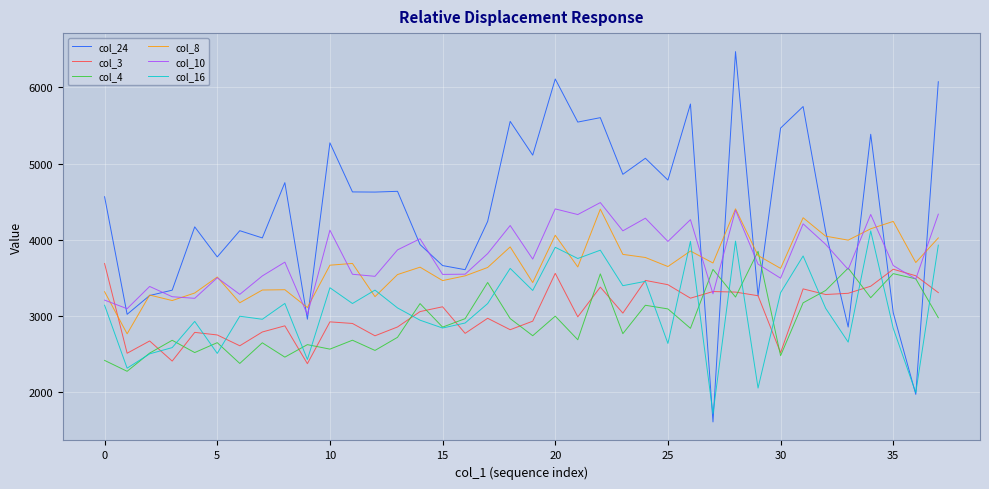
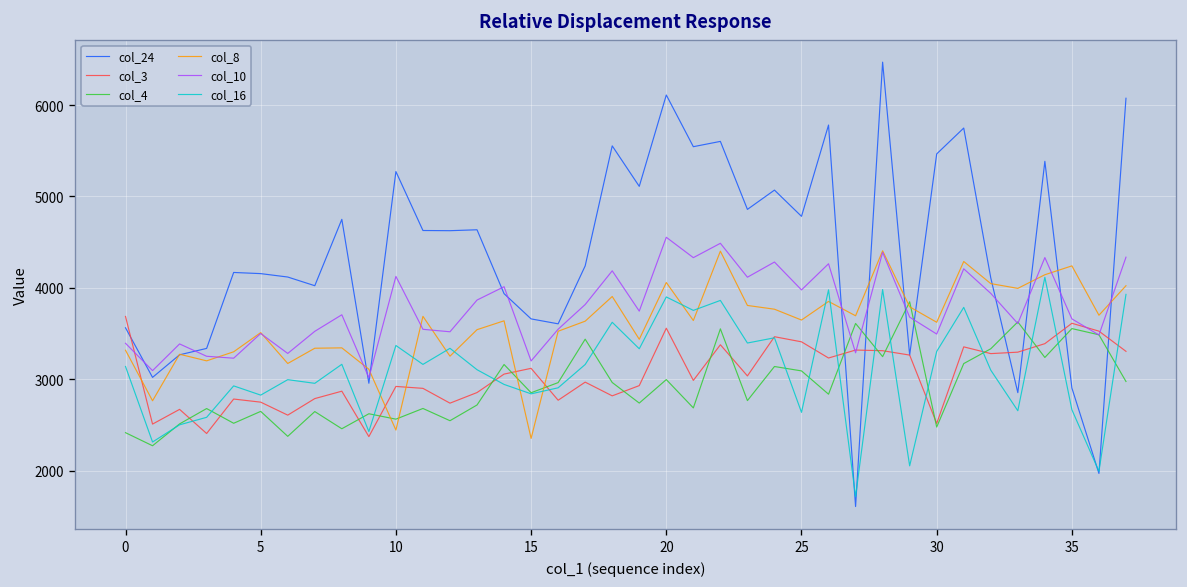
  {
    "col_24": {
-     "0": 4600,
-     "5": 3800,
+     "0": 3600,
+     "5": 4200,
      "10": 5300,
      "15": 3700,
      "20": 6100,
      "25": 4800,
      "30": 5500,
-     "35": 3000
+     "35": 2900
    },
    "col_3": {
      "0": 3700,
      "5": 2700,
      "10": 2900,
      "15": 3100,
      "20": 3600,
      "25": 3400,
      "30": 2500,
      "35": 3600
    },
    "col_4": {
      "0": 2400,
      "5": 2600,
      "10": 2600,
      "20": 3000,
      "25": 3100,
      "30": 2500,
      "35": 3600
    },
    "col_8": {
      "0": 3300,
-     "10": 3700,
-     "15": 3500,
+     "10": 2400,
+     "15": 2400,
      "20": 4100,
      "25": 3600,
      "30": 3600,
      "35": 4200
    },
    "col_10": {
-     "0": 3200,
+     "0": 3400,
      "10": 4100,
-     "15": 3500,
-     "20": 4400,
+     "15": 3200,
+     "20": 4600,
      "25": 4000,
      "30": 3500,
      "35": 3700
    },
    "col_16": {
      "0": 3100,
-     "5": 2500,
+     "5": 2800,
      "10": 3400,
      "20": 3900,
      "25": 2600,
      "30": 3300,
-     "35": 2800
+     "35": 2700
    }
  }
